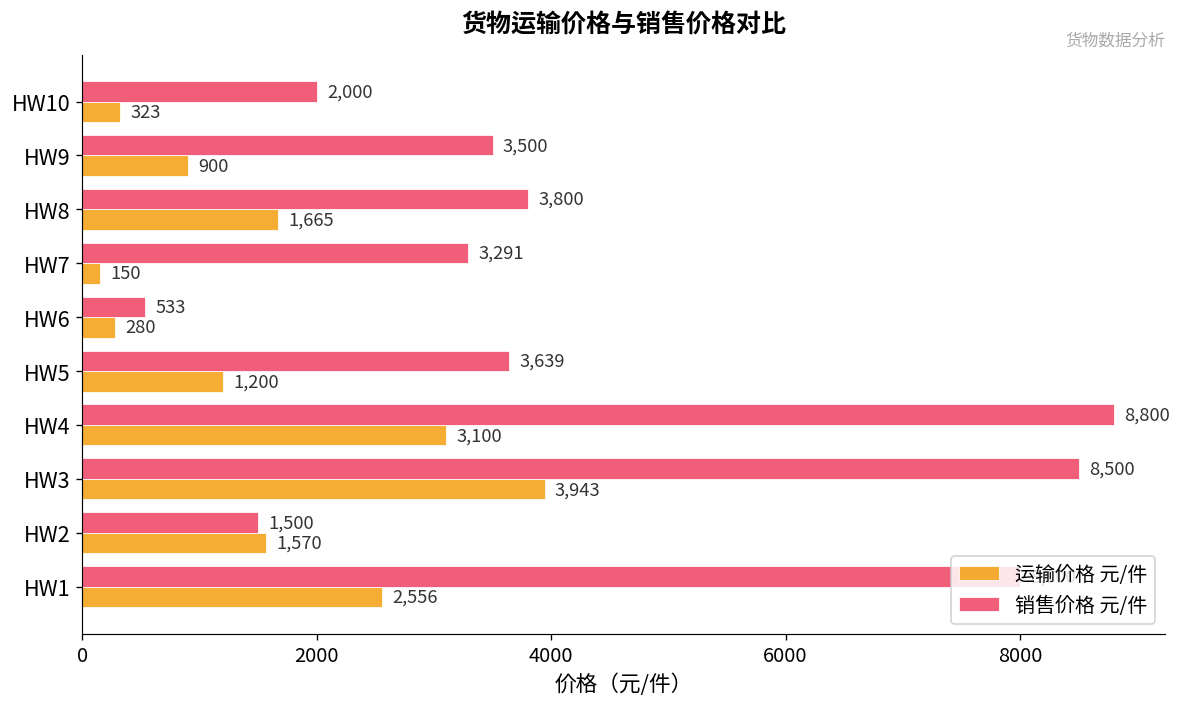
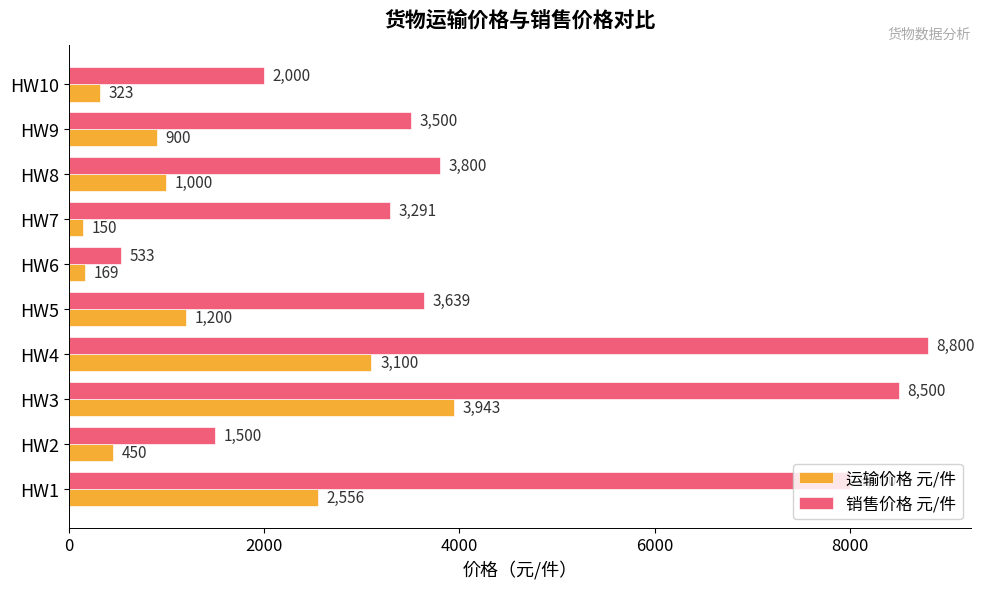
  {
    "运输价格 元/件": {
      "HW10": "323",
      "HW9": "900",
-     "HW8": "1,665",
+     "HW8": "1,000",
      "HW7": "150",
-     "HW6": "280",
+     "HW6": "169",
      "HW5": "1,200",
      "HW4": "3,100",
      "HW3": "3,943",
-     "HW2": "1,570",
+     "HW2": "450",
      "HW1": "2,556"
    },
    "销售价格 元/件": {
      "HW10": "2,000",
      "HW9": "3,500",
      "HW8": "3,800",
      "HW7": "3,291",
      "HW6": "533",
      "HW5": "3,639",
      "HW4": "8,800",
      "HW3": "8,500",
      "HW2": "1,500"
    }
  }
